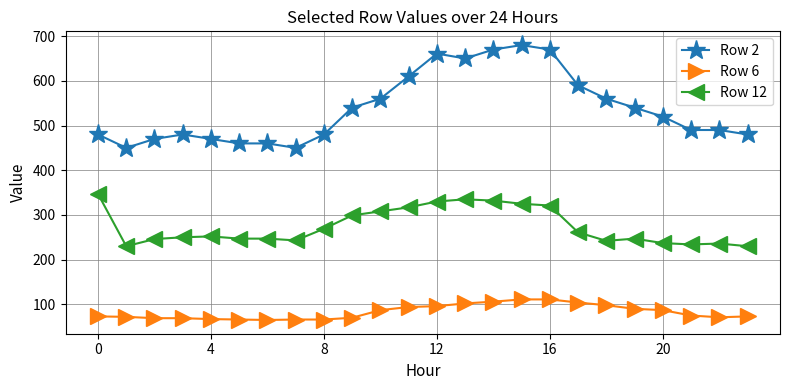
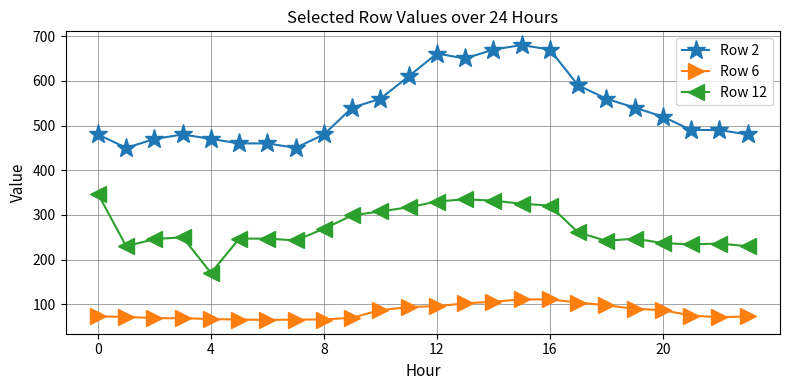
  {
    "Row 2": {
      "0": 480,
      "4": 470,
      "8": 480,
      "12": 660,
      "16": 670,
      "20": 520
    },
    "Row 6": {
      "0": 70,
      "4": 70,
      "8": 70,
      "12": 100,
      "16": 110,
      "20": 90
    },
    "Row 12": {
      "0": 350,
-     "4": 250,
+     "4": 170,
      "8": 270,
      "12": 330,
      "16": 320,
      "20": 240
    }
  }
